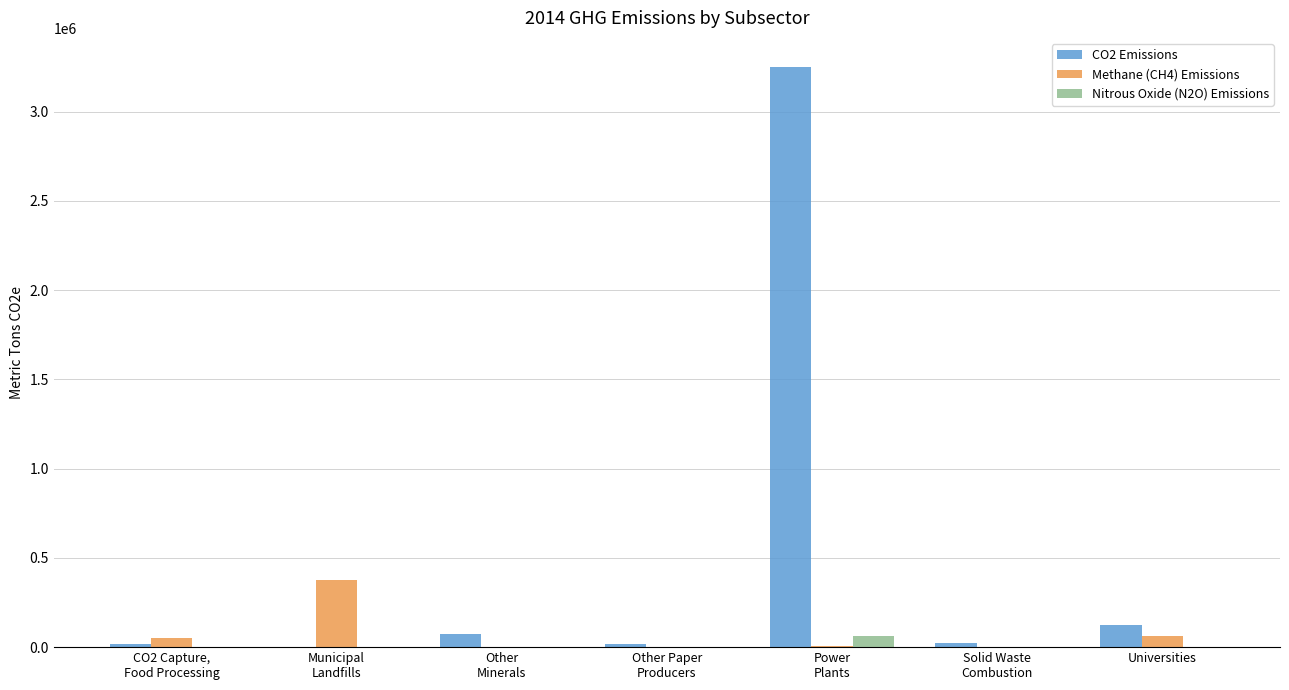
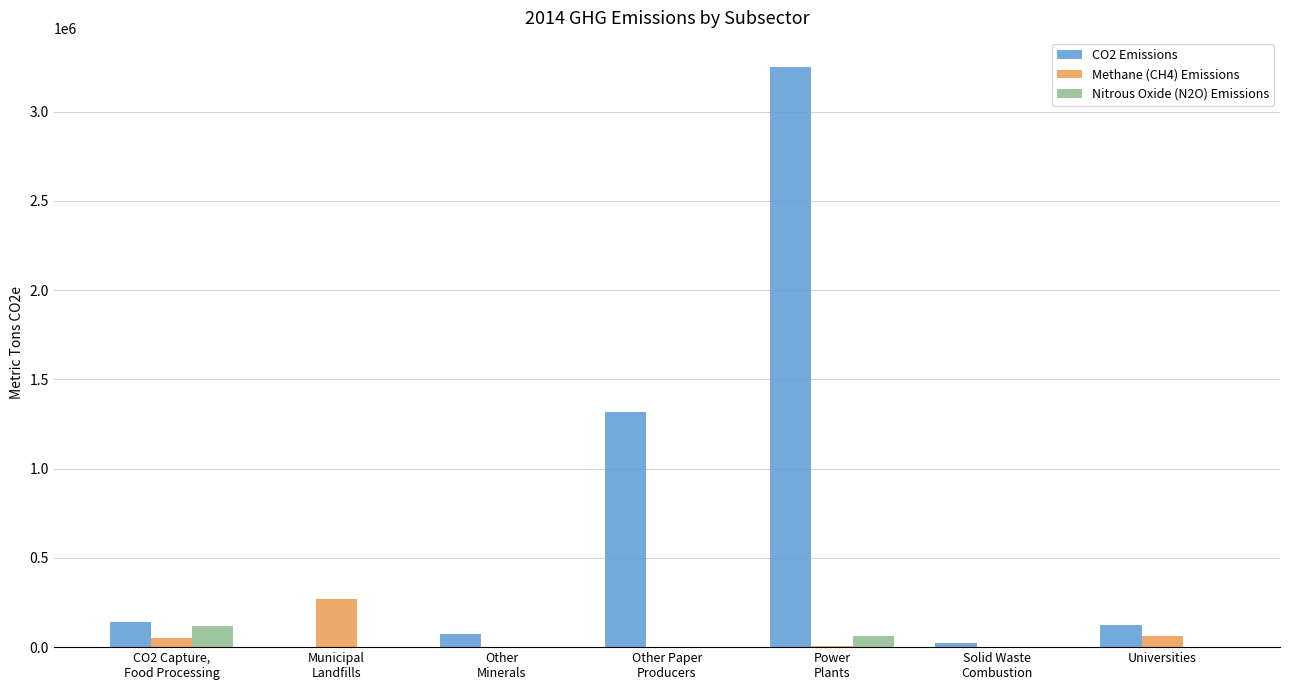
  {
    "CO2 Emissions": {
-     "CO2 Capture, Food Processing": 20000,
+     "CO2 Capture, Food Processing": 140000,
      "Other Minerals": 70000,
-     "Other Paper Producers": 20000,
+     "Other Paper Producers": 1320000,
      "Power Plants": 3250000,
      "Solid Waste Combustion": 20000,
      "Universities": 120000
    },
    "Methane (CH4) Emissions": {
      "CO2 Capture, Food Processing": 50000,
-     "Municipal Landfills": 380000,
+     "Municipal Landfills": 270000,
      "Universities": 60000
    },
    "Nitrous Oxide (N2O) Emissions": {
-     "CO2 Capture, Food Processing": 0,
+     "CO2 Capture, Food Processing": 120000,
      "Power Plants": 60000
    }
  }
